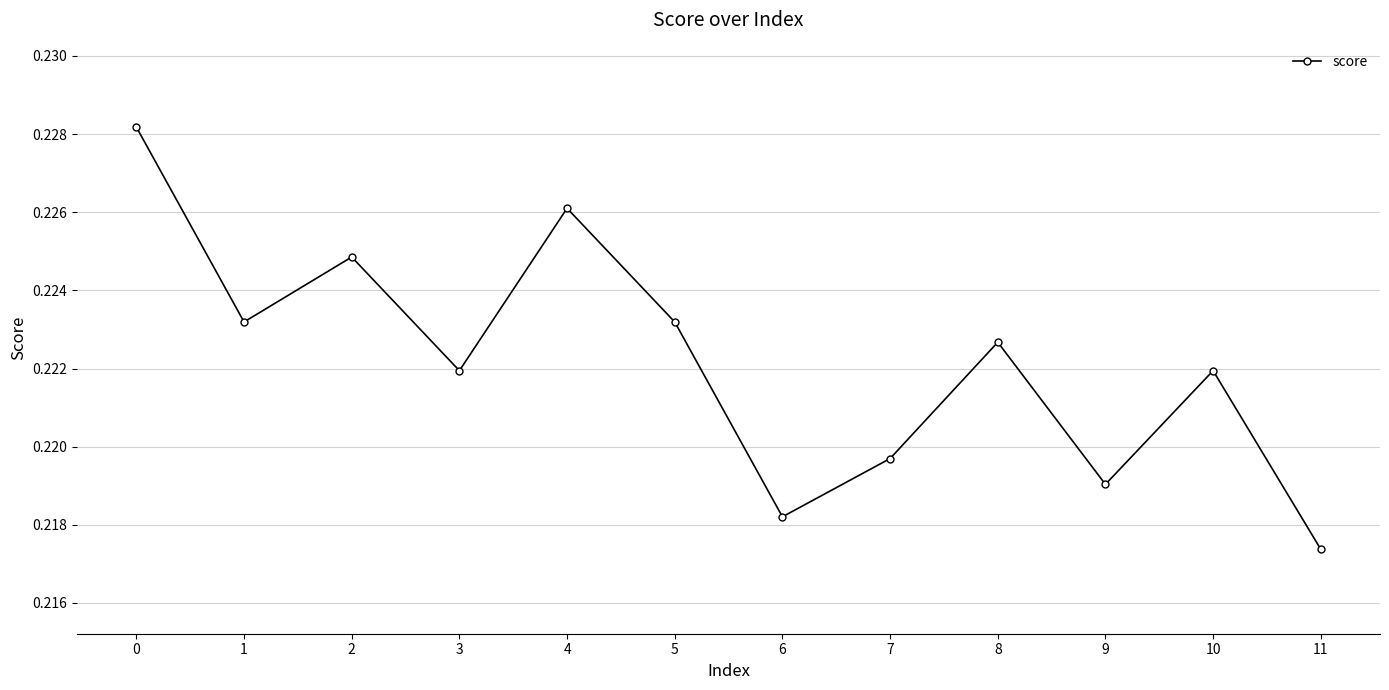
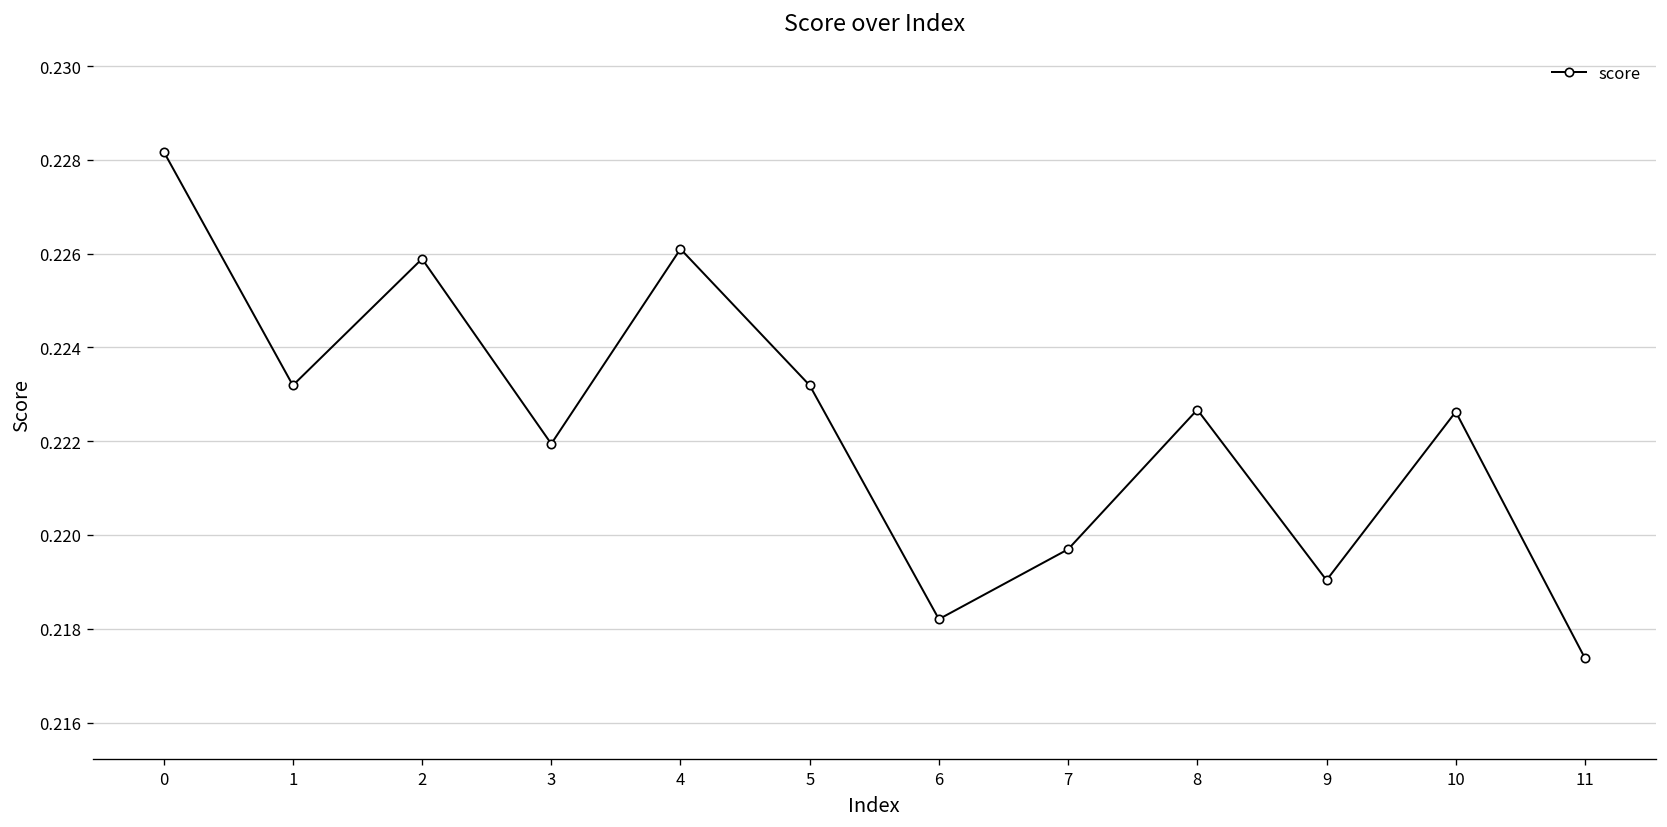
  {
    "0": 0.2282,
    "1": 0.2232,
-   "2": 0.2249,
+   "2": 0.2259,
    "3": 0.2219,
    "4": 0.2261,
    "5": 0.2232,
    "6": 0.2182,
    "7": 0.2197,
    "8": 0.2227,
    "9": 0.2190,
-   "10": 0.2219,
+   "10": 0.2226,
    "11": 0.2174
  }
